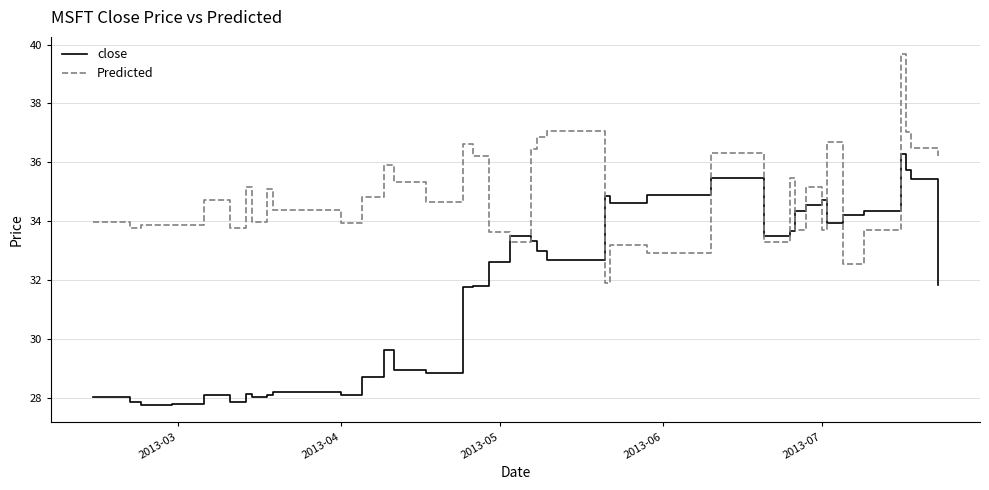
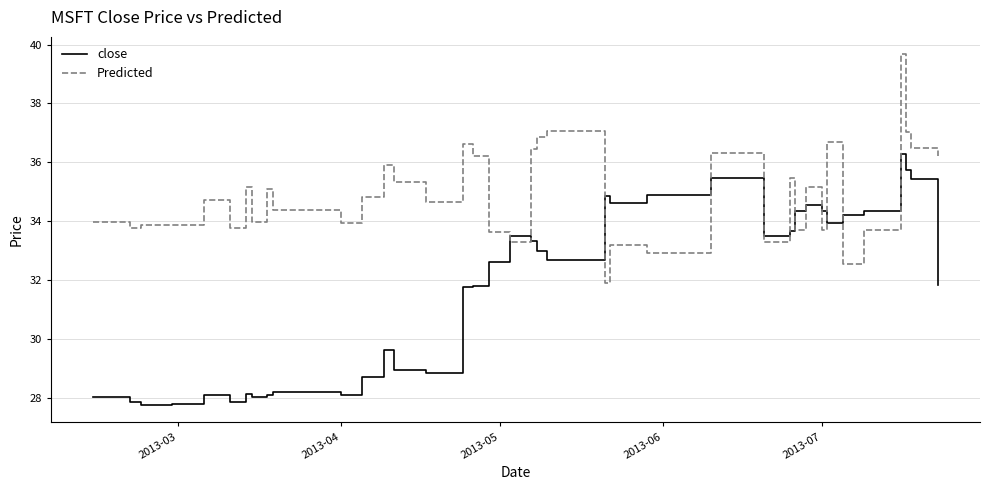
  {
    "close": {
      "2013-04": 28.1,
-     "2013-07": 34.7
+     "2013-07": 34.4
    },
    "Predicted": {
      "2013-04": 33.9,
      "2013-07": 33.7
    }
  }
